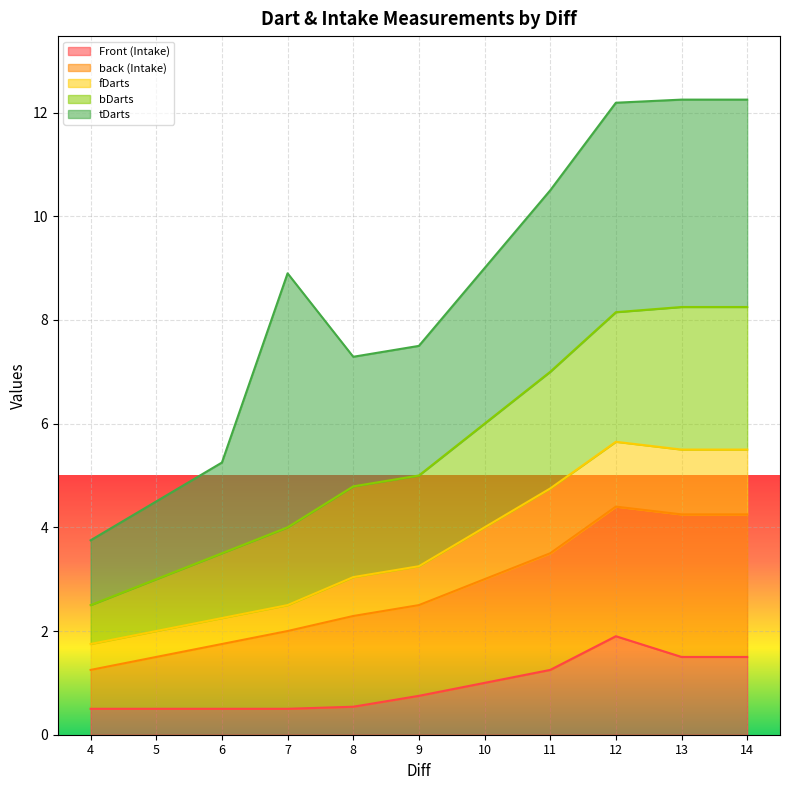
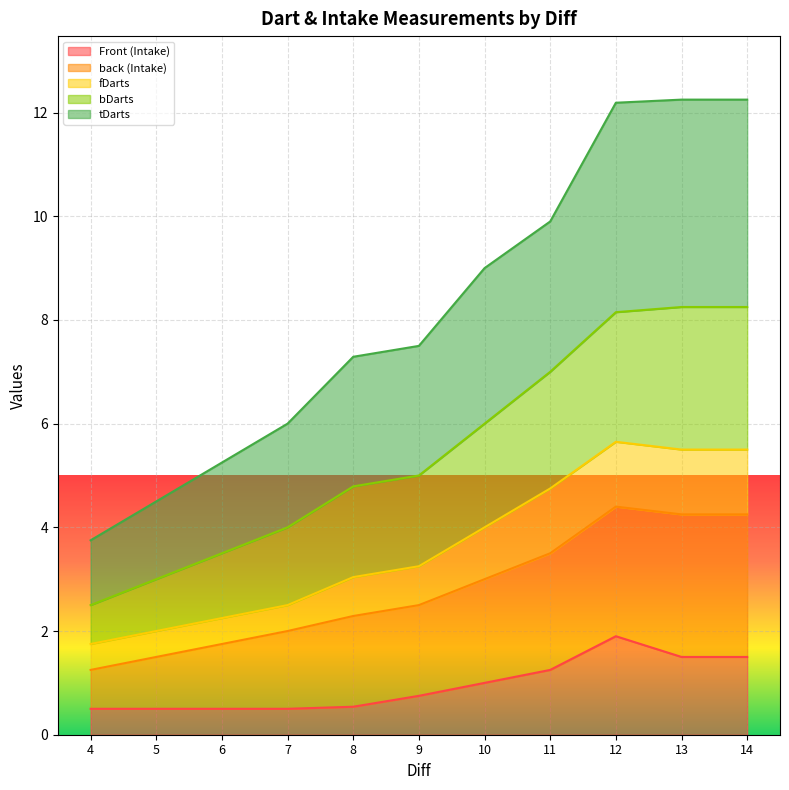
  {
    "Front (Intake)": {
      "4": 0.5,
      "5": 0.5,
      "6": 0.5,
      "7": 0.5,
      "8": 0.5,
      "9": 0.8,
      "10": 1.0,
      "11": 1.3,
      "12": 1.9,
      "13": 1.5,
      "14": 1.5
    },
    "bDarts": {
      "4": 0.8,
      "5": 1.0,
      "6": 1.3,
      "7": 1.5,
      "8": 1.8,
      "9": 1.8,
      "10": 2.0,
      "11": 2.3,
      "12": 2.5,
      "13": 2.8,
      "14": 2.8
    },
    "tDarts": {
      "4": 1.3,
      "5": 1.5,
      "6": 1.8,
-     "7": 4.9,
+     "7": 2.0,
      "8": 2.5,
      "9": 2.5,
      "10": 3.0,
-     "11": 3.5,
+     "11": 2.9,
      "12": 4.0,
      "13": 4.0,
      "14": 4.0
    }
  }
